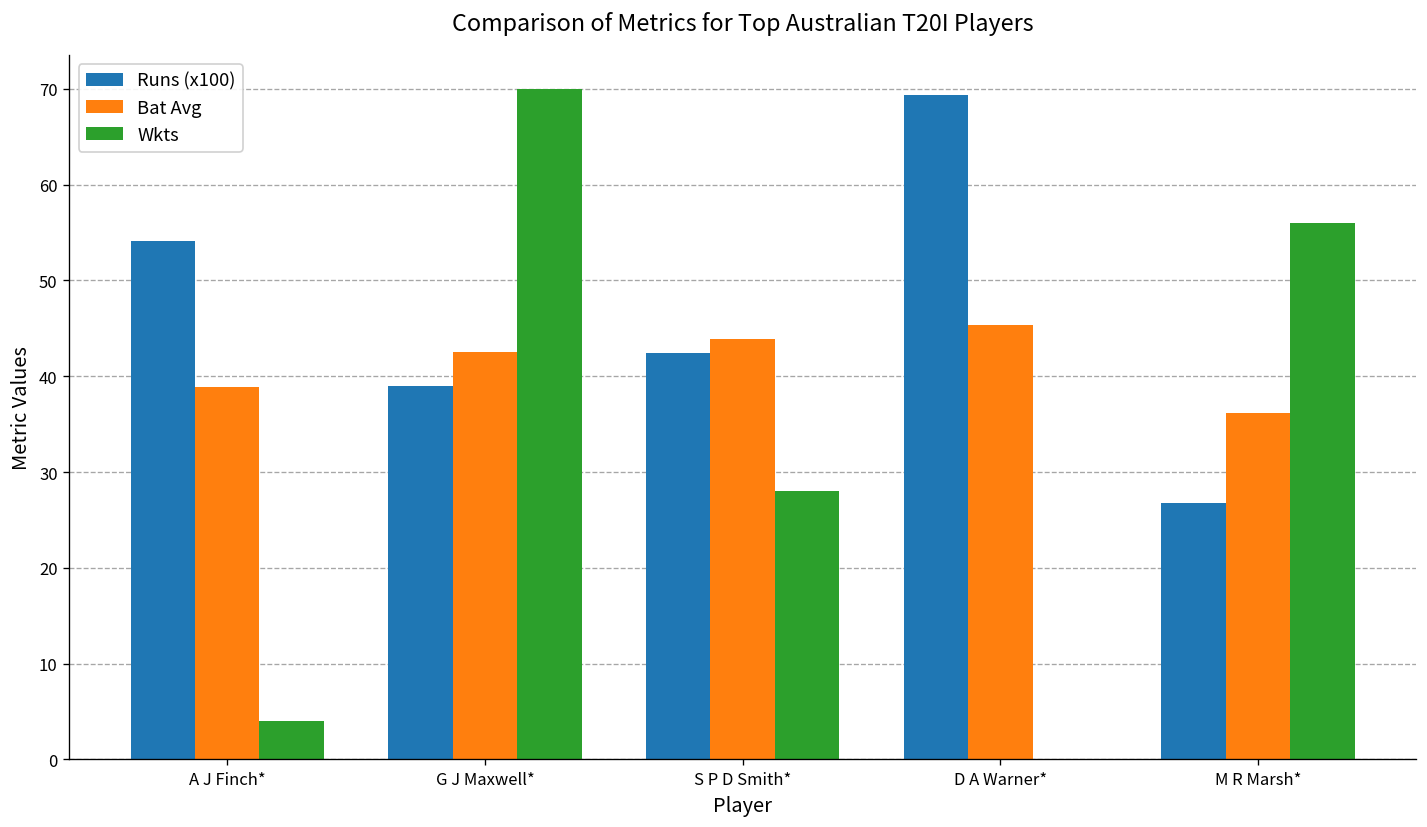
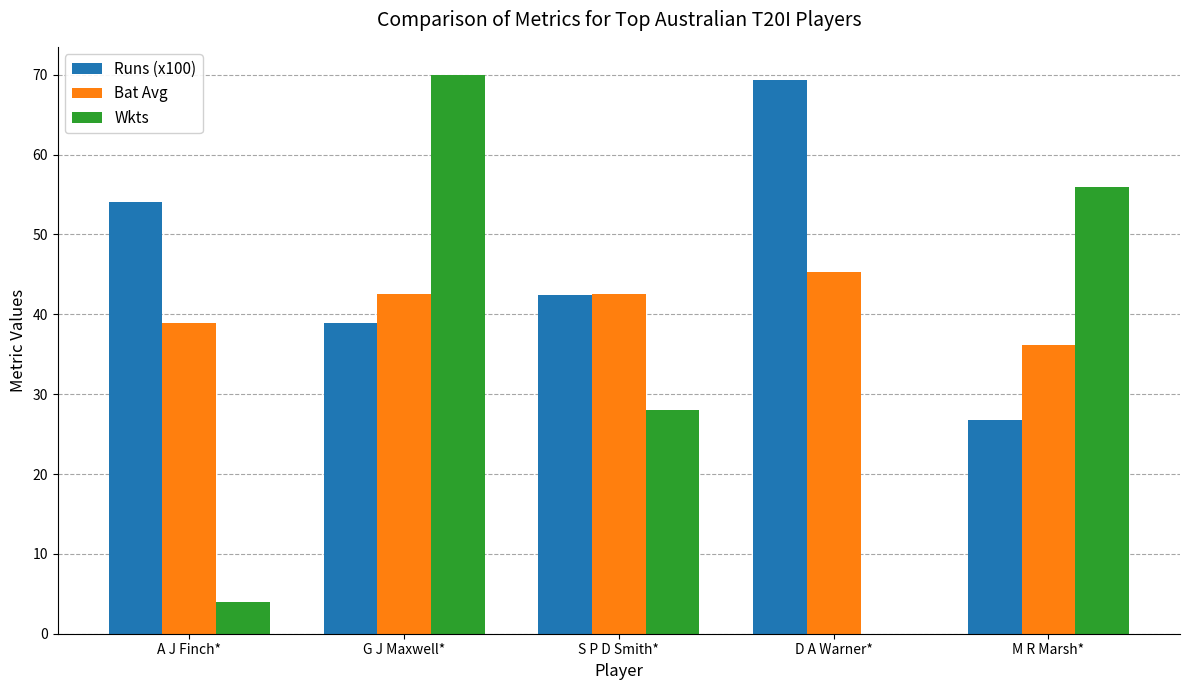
  {
    "Runs (x100)": {
      "A J Finch*": 54,
      "G J Maxwell*": 39,
      "S P D Smith*": 42,
      "D A Warner*": 69,
      "M R Marsh*": 27
    },
    "Bat Avg": {
      "A J Finch*": 39,
      "G J Maxwell*": 43,
-     "S P D Smith*": 44,
+     "S P D Smith*": 43,
      "D A Warner*": 45,
      "M R Marsh*": 36
    },
    "Wkts": {
      "A J Finch*": 4,
      "G J Maxwell*": 70,
      "S P D Smith*": 28,
      "D A Warner*": 0,
      "M R Marsh*": 56
    }
  }
